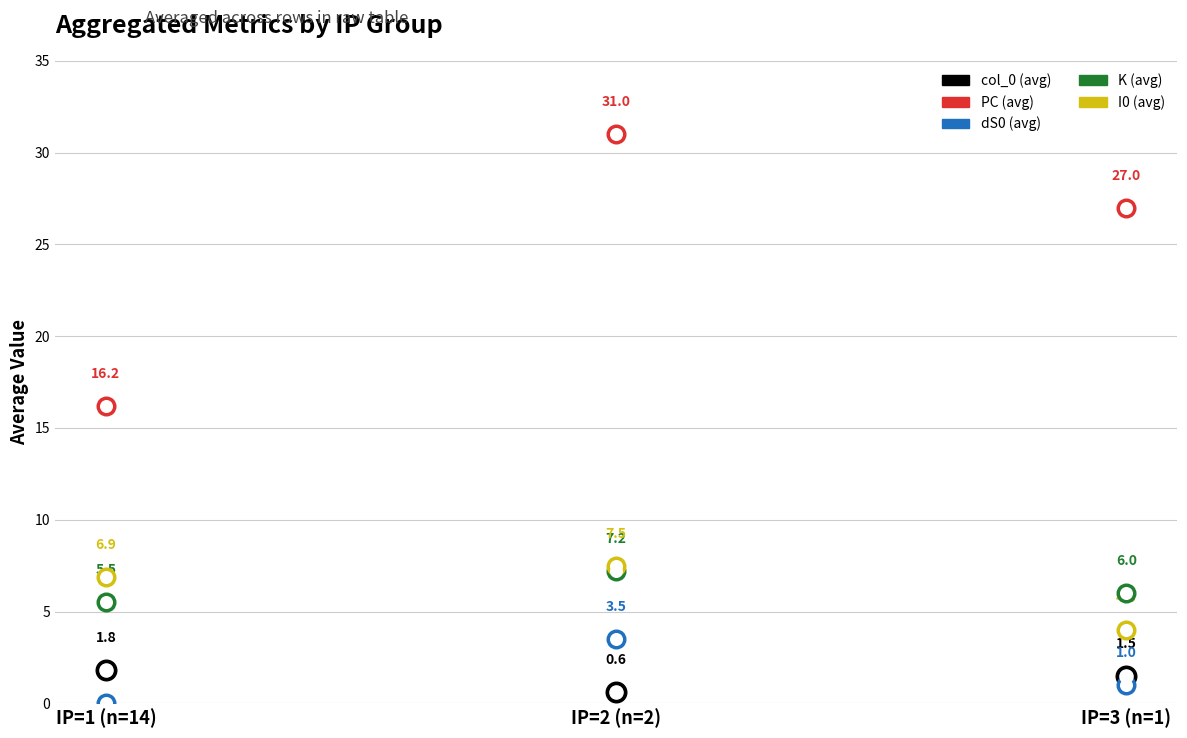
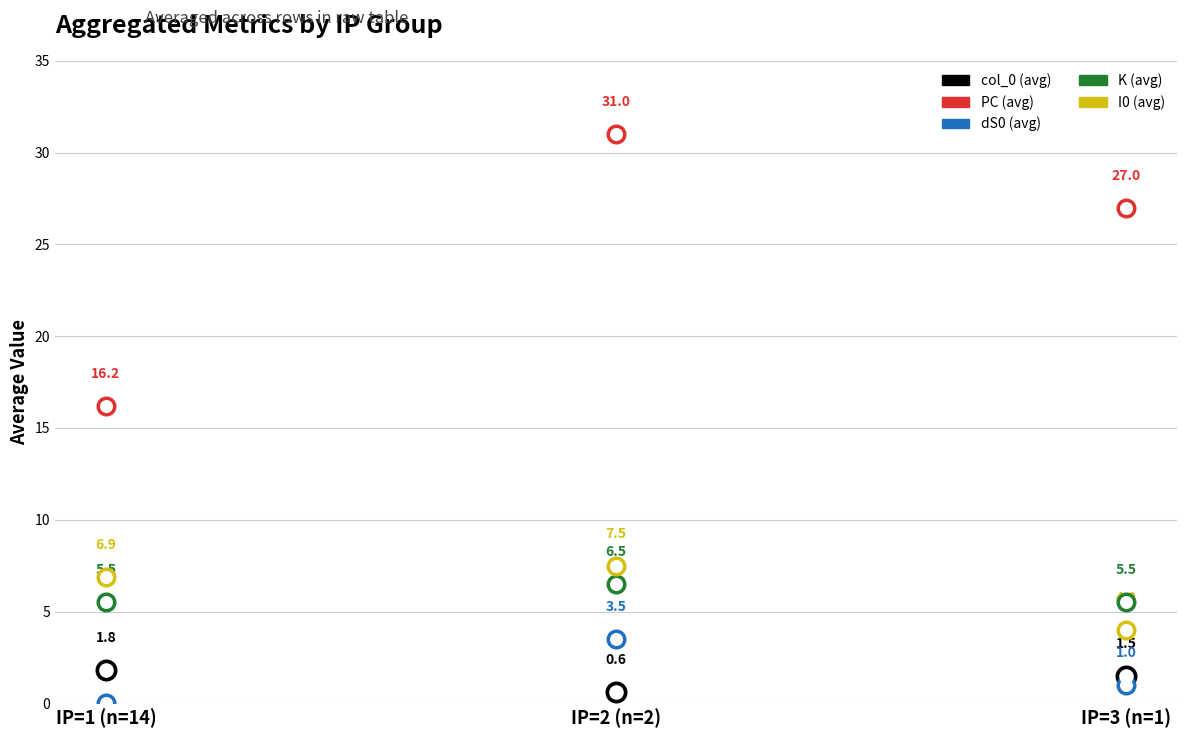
  {
    "K (avg)": {
-     "IP=2 (n=2)": 7.2,
-     "IP=3 (n=1)": 6.0
+     "IP=2 (n=2)": 6.5,
+     "IP=3 (n=1)": 5.5
    }
  }
